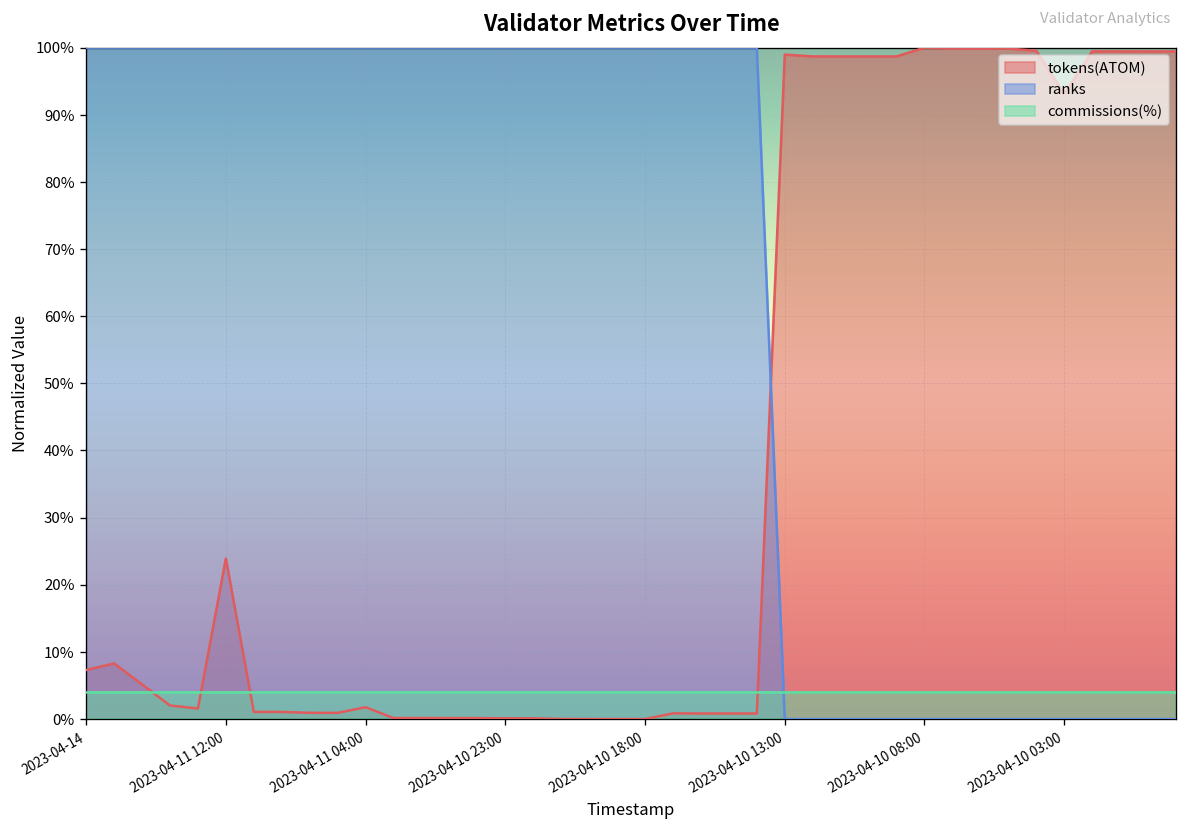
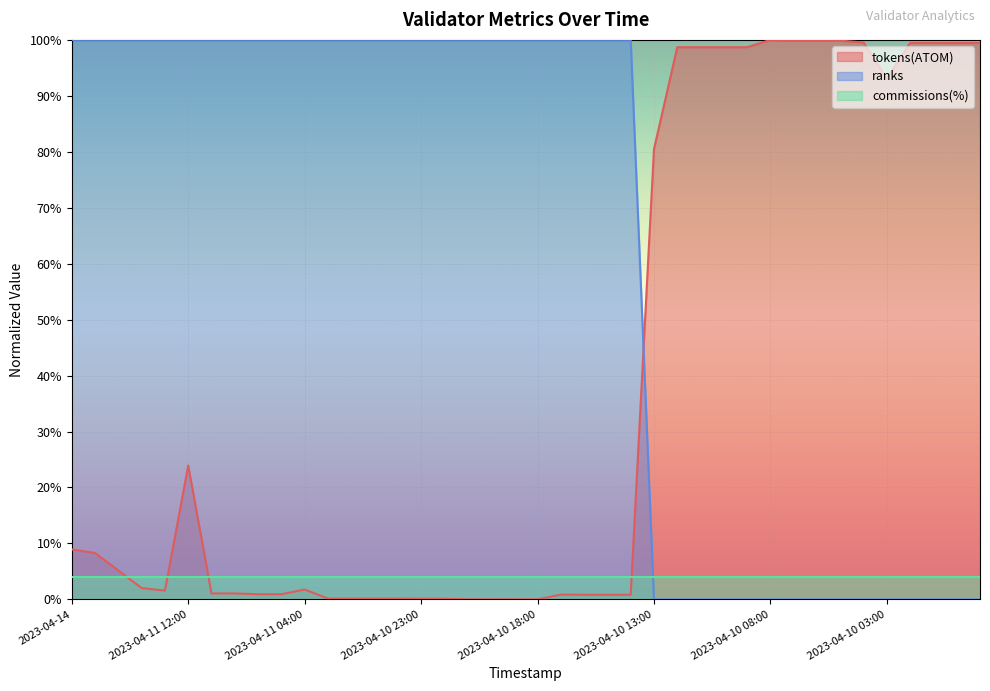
  {
    "tokens(ATOM)": {
-     "2023-04-14": "7%",
+     "2023-04-14": "9%",
      "2023-04-11 12:00": "24%",
      "2023-04-11 04:00": "2%",
      "2023-04-10 23:00": "0%",
      "2023-04-10 18:00": "0%",
-     "2023-04-10 13:00": "99%",
+     "2023-04-10 13:00": "80%",
      "2023-04-10 08:00": "100%"
    },
    "ranks": {
      "2023-04-14": "100%",
      "2023-04-11 12:00": "100%",
      "2023-04-11 04:00": "100%",
      "2023-04-10 23:00": "100%",
      "2023-04-10 18:00": "100%",
      "2023-04-10 13:00": "0%",
      "2023-04-10 08:00": "0%",
      "2023-04-10 03:00": "0%"
    },
    "commissions(%)": {
      "2023-04-14": "4%",
      "2023-04-11 12:00": "4%",
      "2023-04-11 04:00": "4%",
      "2023-04-10 23:00": "4%",
      "2023-04-10 18:00": "4%",
      "2023-04-10 13:00": "4%",
      "2023-04-10 08:00": "4%",
      "2023-04-10 03:00": "4%"
    }
  }
